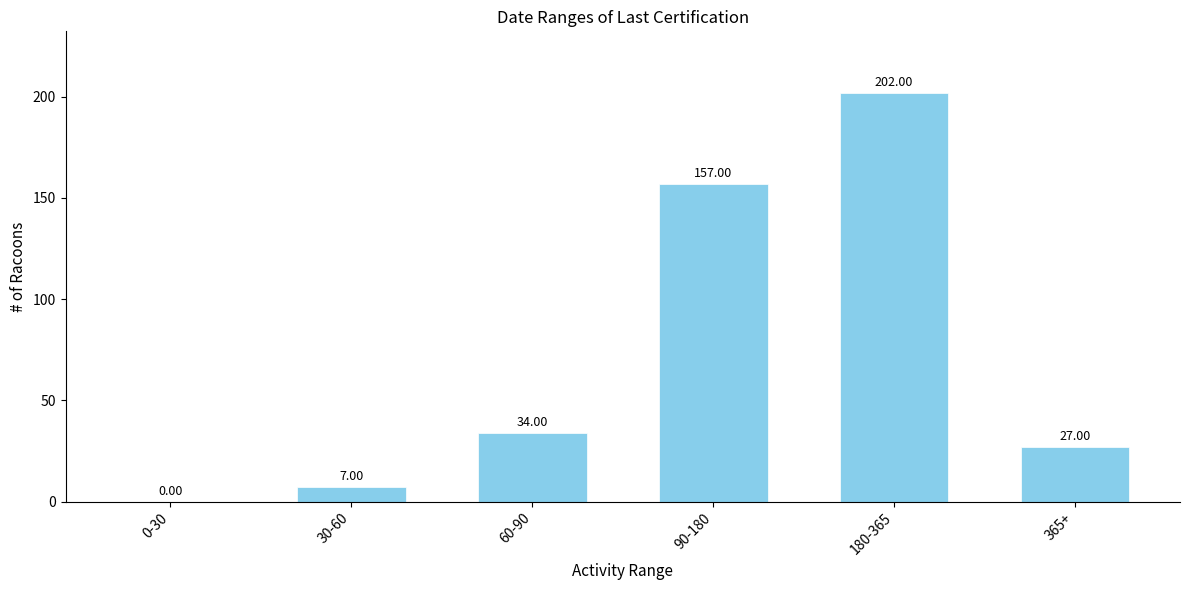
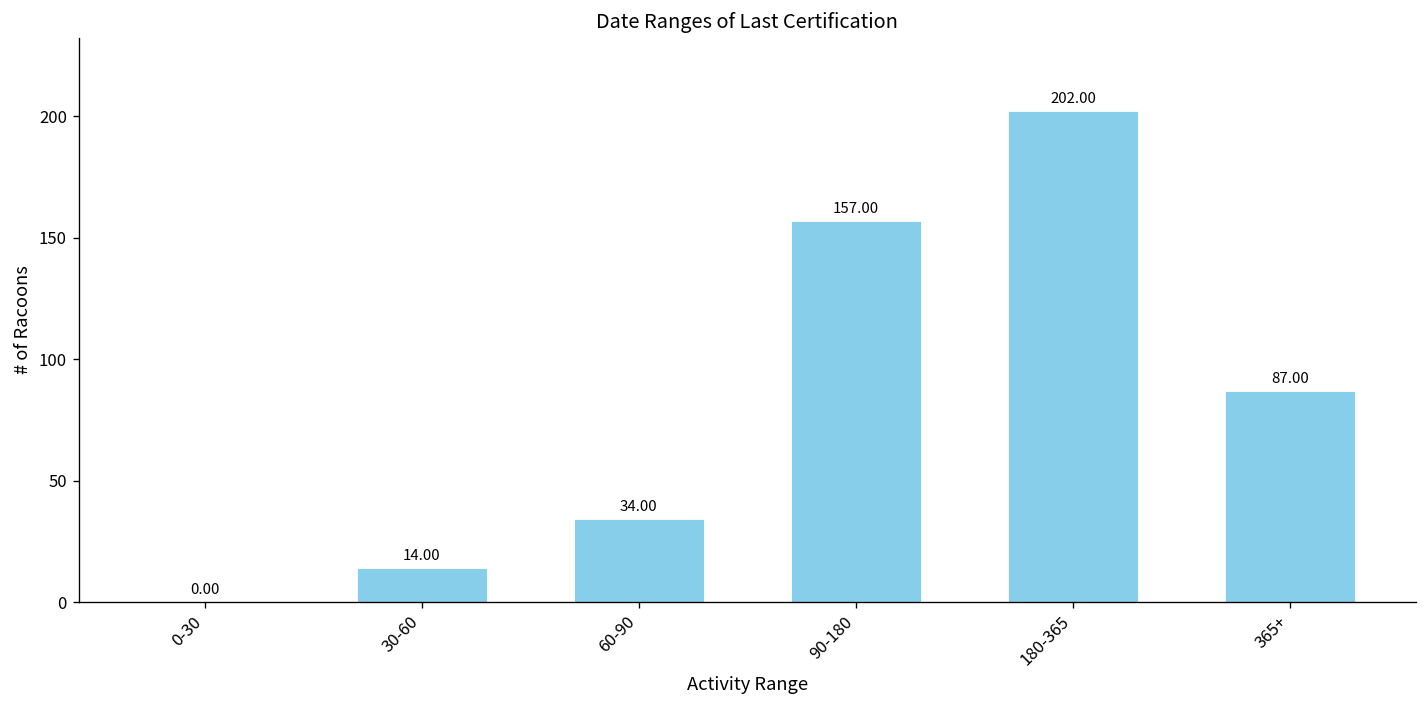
  {
    "0-30": 0.00,
-   "30-60": 7.00,
+   "30-60": 14.00,
    "60-90": 34.00,
    "90-180": 157.00,
    "180-365": 202.00,
-   "365+": 27.00
+   "365+": 87.00
  }
